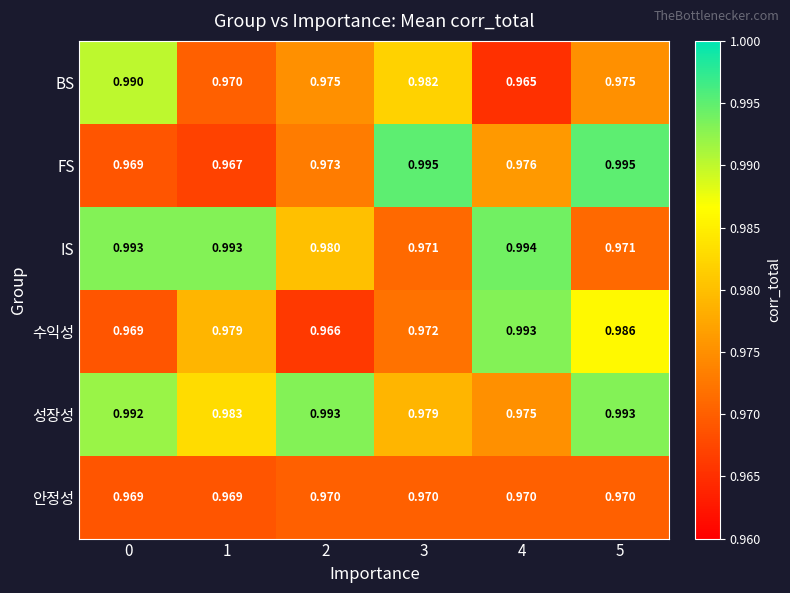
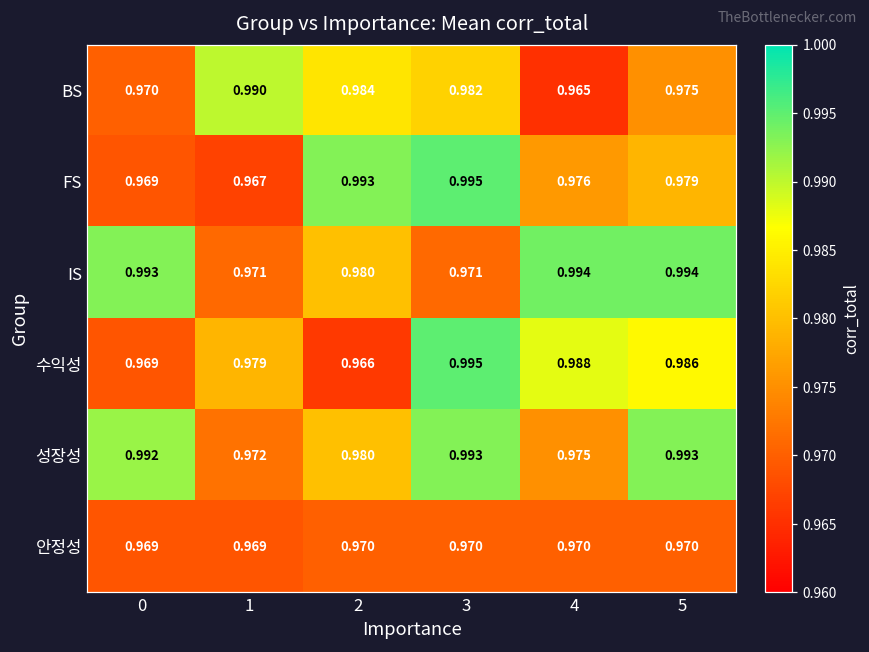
  {
    "BS": {
-     "0": 0.990,
-     "1": 0.970,
-     "2": 0.975,
+     "0": 0.970,
+     "1": 0.990,
+     "2": 0.984,
      "3": 0.982,
      "4": 0.965,
      "5": 0.975
    },
    "FS": {
      "0": 0.969,
      "1": 0.967,
-     "2": 0.973,
+     "2": 0.993,
      "3": 0.995,
      "4": 0.976,
-     "5": 0.995
+     "5": 0.979
    },
    "IS": {
      "0": 0.993,
-     "1": 0.993,
+     "1": 0.971,
      "2": 0.980,
      "3": 0.971,
      "4": 0.994,
-     "5": 0.971
+     "5": 0.994
    },
    "수익성": {
      "0": 0.969,
      "1": 0.979,
      "2": 0.966,
-     "3": 0.972,
-     "4": 0.993,
+     "3": 0.995,
+     "4": 0.988,
      "5": 0.986
    },
    "성장성": {
      "0": 0.992,
-     "1": 0.983,
-     "2": 0.993,
-     "3": 0.979,
+     "1": 0.972,
+     "2": 0.980,
+     "3": 0.993,
      "4": 0.975,
      "5": 0.993
    },
    "안정성": {
      "0": 0.969,
      "1": 0.969,
      "2": 0.970,
      "3": 0.970,
      "4": 0.970,
      "5": 0.970
    }
  }
